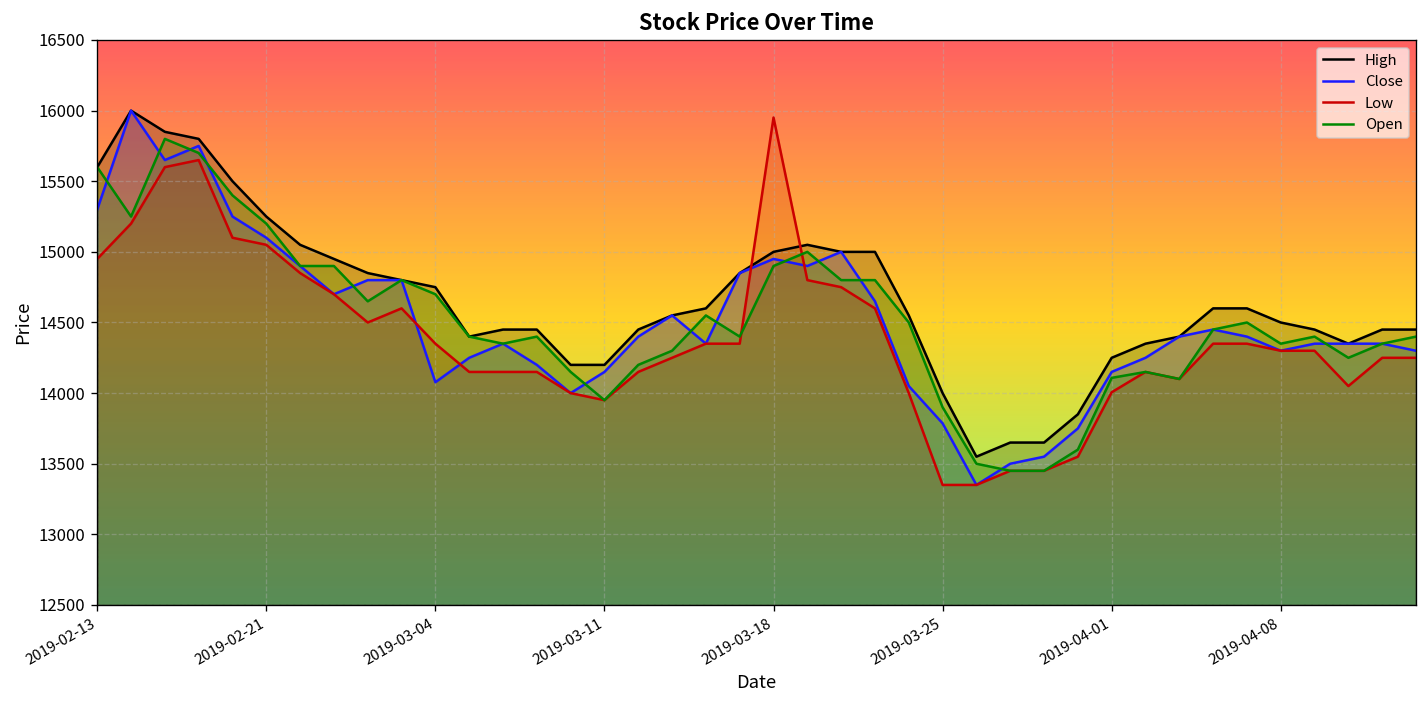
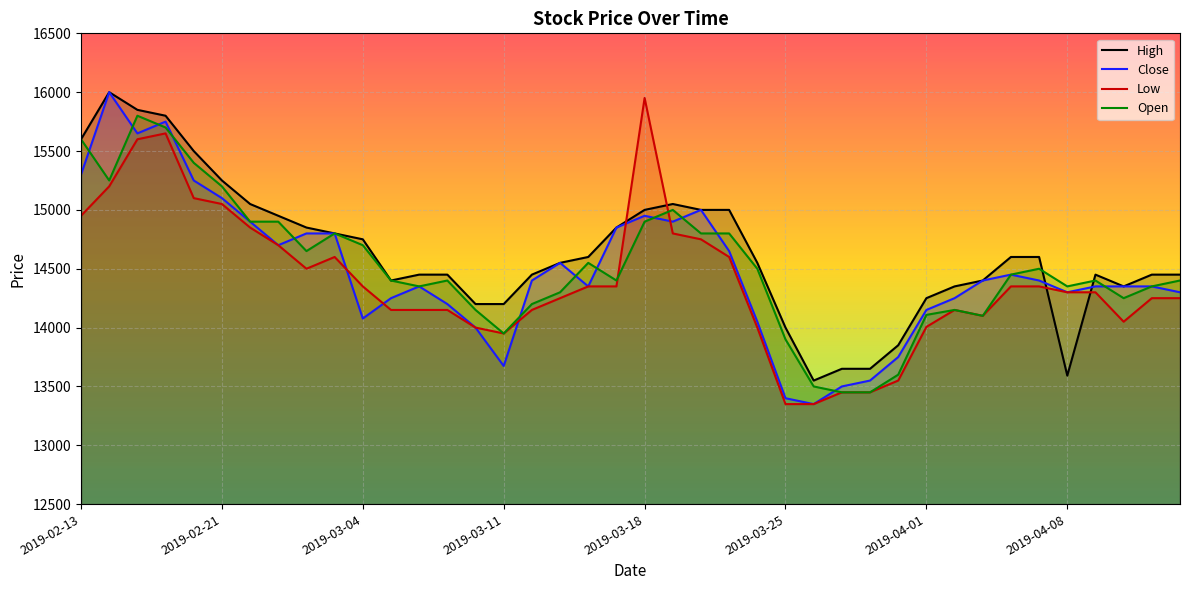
  {
    "High": {
      "2019-02-21": 15250,
      "2019-03-04": 14750,
      "2019-03-11": 14200,
      "2019-03-18": 15000,
      "2019-03-25": 14000,
      "2019-04-01": 14250,
-     "2019-04-08": 14500
+     "2019-04-08": 13590
    },
    "Close": {
      "2019-02-13": 15300,
      "2019-02-21": 15100,
      "2019-03-04": 14080,
-     "2019-03-11": 14150,
+     "2019-03-11": 13670,
      "2019-03-18": 14950,
-     "2019-03-25": 13790,
+     "2019-03-25": 13400,
      "2019-04-01": 14150
    },
    "Low": {
      "2019-02-13": 14950,
      "2019-02-21": 15050,
      "2019-03-04": 14350,
      "2019-03-18": 15950,
      "2019-03-25": 13350,
      "2019-04-01": 14010
    },
    "Open": {
      "2019-02-21": 15200,
      "2019-03-04": 14700,
      "2019-03-18": 14900,
      "2019-03-25": 13900,
      "2019-04-01": 14110,
      "2019-04-08": 14350
    }
  }
